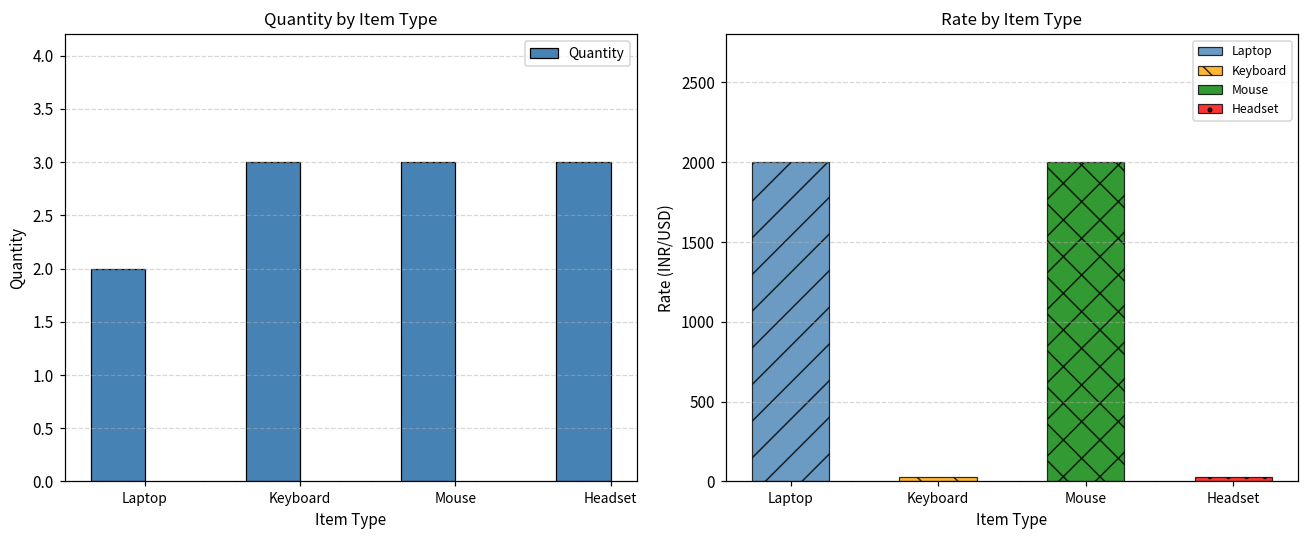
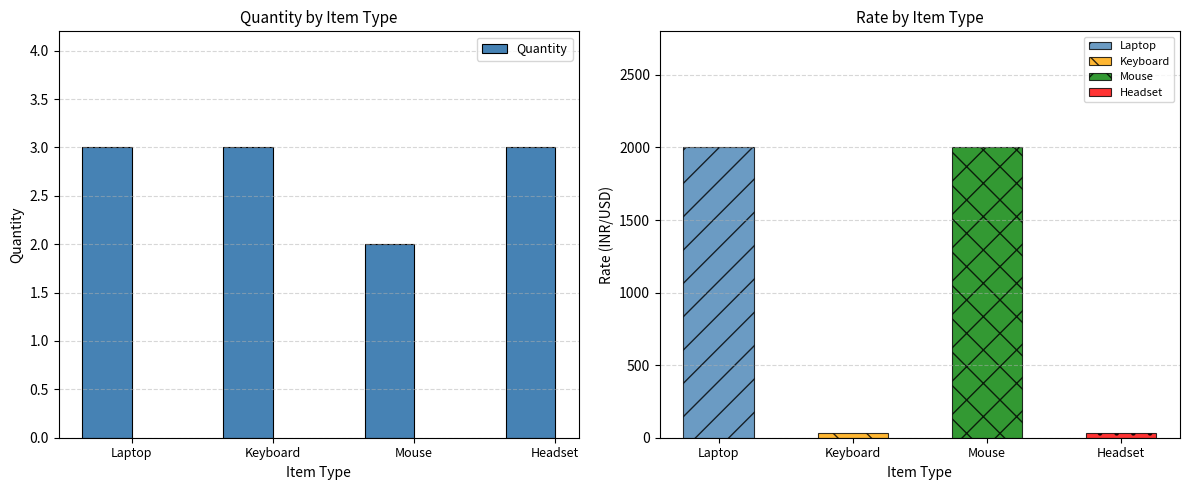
  {
    "Quantity by Item Type": {
-     "Laptop": 2,
+     "Laptop": 3,
      "Keyboard": 3,
-     "Mouse": 3,
+     "Mouse": 2,
      "Headset": 3
    },
    "Rate by Item Type": {
      "Laptop": 2000,
      "Keyboard": 30,
      "Mouse": 2000,
      "Headset": 30
    }
  }
